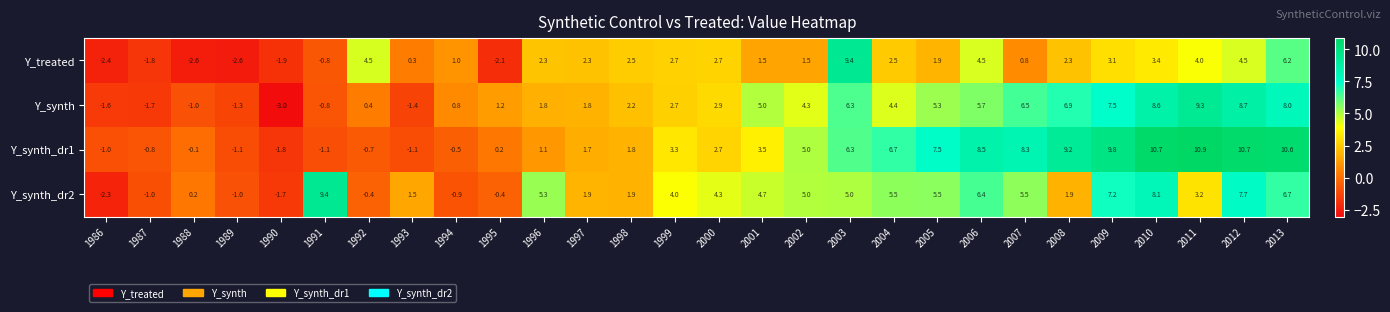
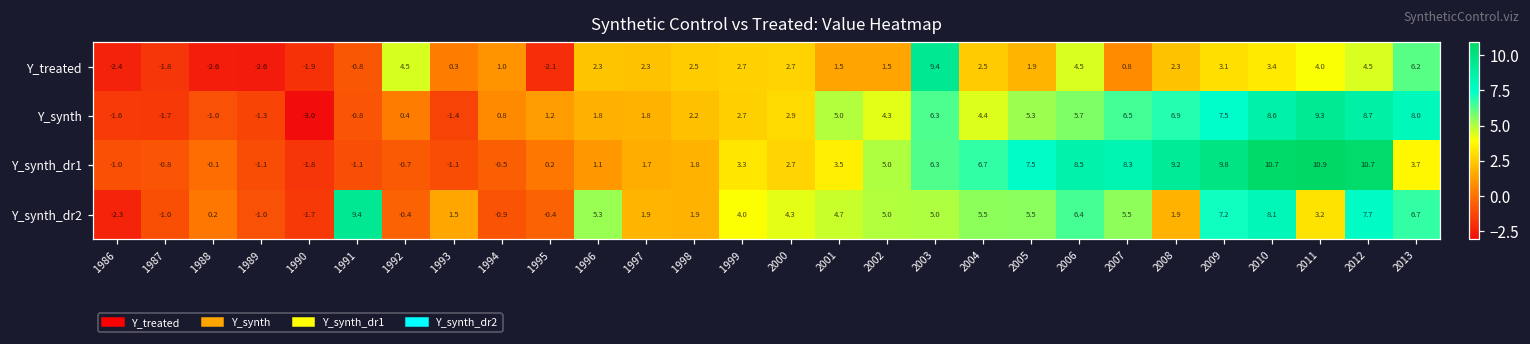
  {
    "Y_treated": {
      "1986": -2.4,
      "1987": -1.8,
      "1988": -2.6,
      "1989": -2.6,
      "1990": -1.9,
      "1991": -0.8,
      "1992": 4.5,
      "1993": 0.3,
      "1994": 1.0,
      "1995": -2.1,
      "1996": 2.3,
      "1997": 2.3,
      "1998": 2.5,
      "1999": 2.7,
      "2000": 2.7,
      "2001": 1.5,
      "2002": 1.5,
      "2003": 9.4,
      "2004": 2.5,
      "2005": 1.9,
      "2006": 4.5,
      "2007": 0.8,
      "2008": 2.3,
      "2009": 3.1,
      "2010": 3.4,
      "2011": 4.0,
      "2012": 4.5,
      "2013": 6.2
    },
    "Y_synth": {
      "1986": -1.6,
      "1987": -1.7,
      "1988": -1.0,
      "1989": -1.3,
      "1990": -3.0,
      "1991": -0.8,
      "1992": 0.4,
      "1993": -1.4,
      "1994": 0.8,
      "1995": 1.2,
      "1996": 1.8,
      "1997": 1.8,
      "1998": 2.2,
      "1999": 2.7,
      "2000": 2.9,
      "2001": 5.0,
      "2002": 4.3,
      "2003": 6.3,
      "2004": 4.4,
      "2005": 5.3,
      "2006": 5.7,
      "2007": 6.5,
      "2008": 6.9,
      "2009": 7.5,
      "2010": 8.6,
      "2011": 9.3,
      "2012": 8.7,
      "2013": 8.0
    },
    "Y_synth_dr1": {
      "1986": -1.0,
      "1987": -0.8,
      "1988": -0.1,
      "1989": -1.1,
      "1990": -1.8,
      "1991": -1.1,
      "1992": -0.7,
      "1993": -1.1,
      "1994": -0.5,
      "1995": 0.2,
      "1996": 1.1,
      "1997": 1.7,
      "1998": 1.8,
      "1999": 3.3,
      "2000": 2.7,
      "2001": 3.5,
      "2002": 5.0,
      "2003": 6.3,
      "2004": 6.7,
      "2005": 7.5,
      "2006": 8.5,
      "2007": 8.3,
      "2008": 9.2,
      "2009": 9.8,
      "2010": 10.7,
      "2011": 10.9,
      "2012": 10.7,
-     "2013": 10.6
+     "2013": 3.7
    },
    "Y_synth_dr2": {
      "1986": -2.3,
      "1987": -1.0,
      "1988": 0.2,
      "1989": -1.0,
      "1990": -1.7,
      "1991": 9.4,
      "1992": -0.4,
      "1993": 1.5,
      "1994": -0.9,
      "1995": -0.4,
      "1996": 5.3,
      "1997": 1.9,
      "1998": 1.9,
      "1999": 4.0,
      "2000": 4.3,
      "2001": 4.7,
      "2002": 5.0,
      "2003": 5.0,
      "2004": 5.5,
      "2005": 5.5,
      "2006": 6.4,
      "2007": 5.5,
      "2008": 1.9,
      "2009": 7.2,
      "2010": 8.1,
      "2011": 3.2,
      "2012": 7.7,
      "2013": 6.7
    }
  }
